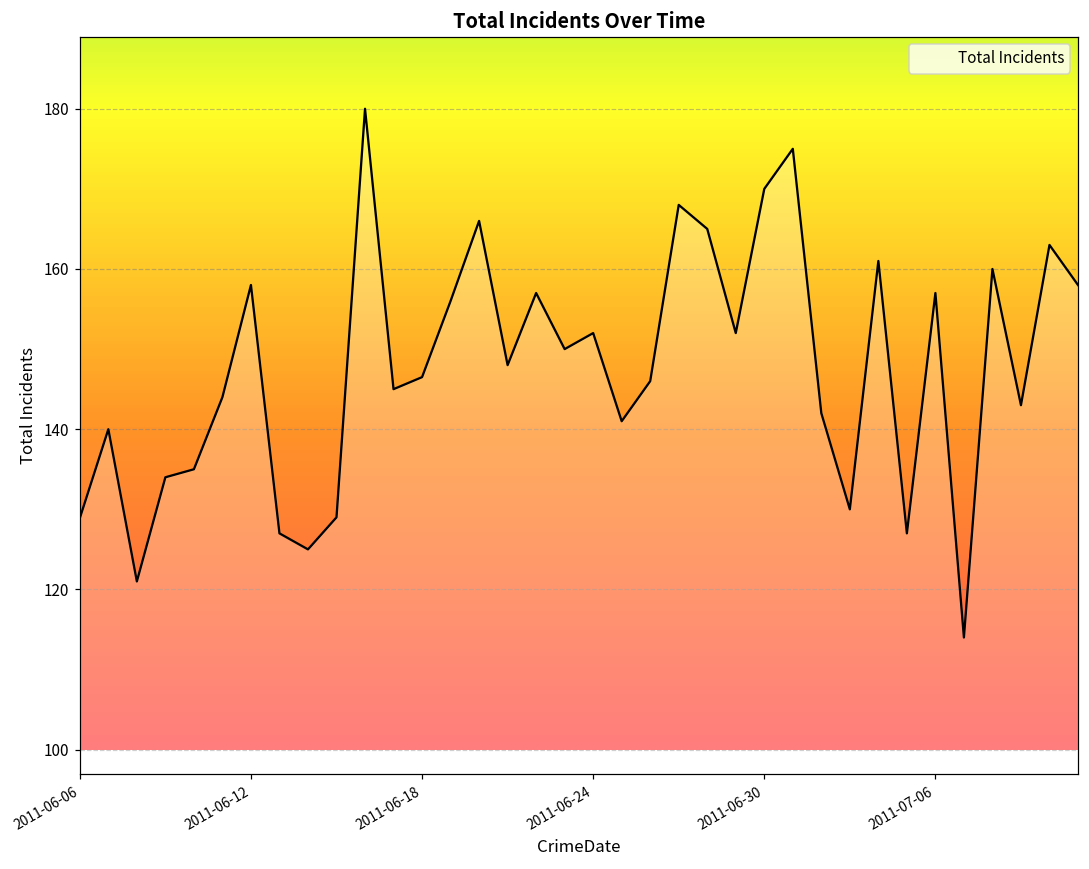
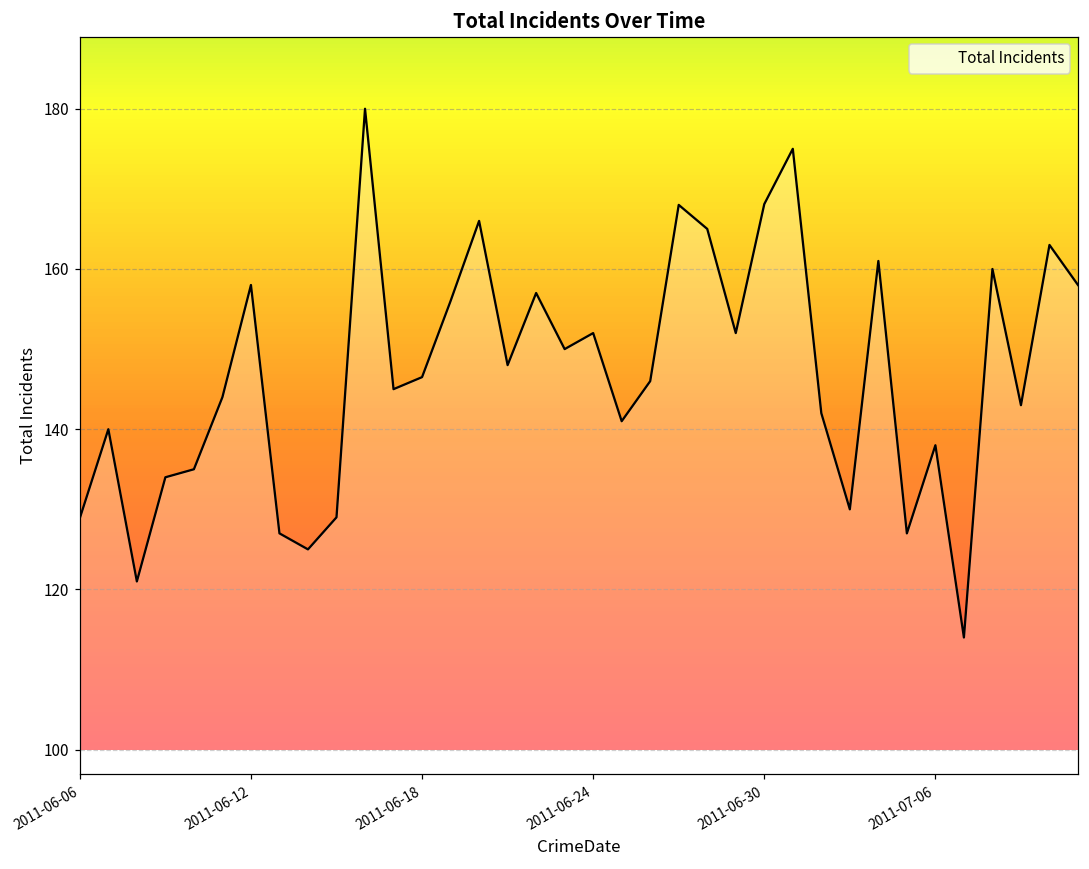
  {
    "2011-06-06": 129,
    "2011-06-12": 158,
    "2011-06-18": 147,
    "2011-06-24": 152,
-   "2011-06-30": 170,
-   "2011-07-06": 157
+   "2011-06-30": 168,
+   "2011-07-06": 138
  }
